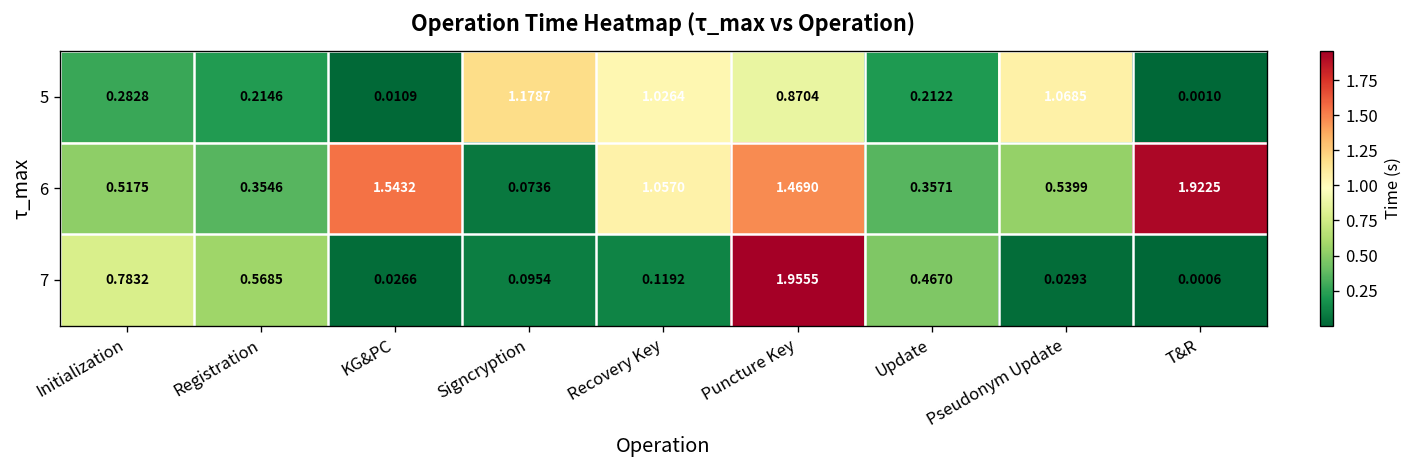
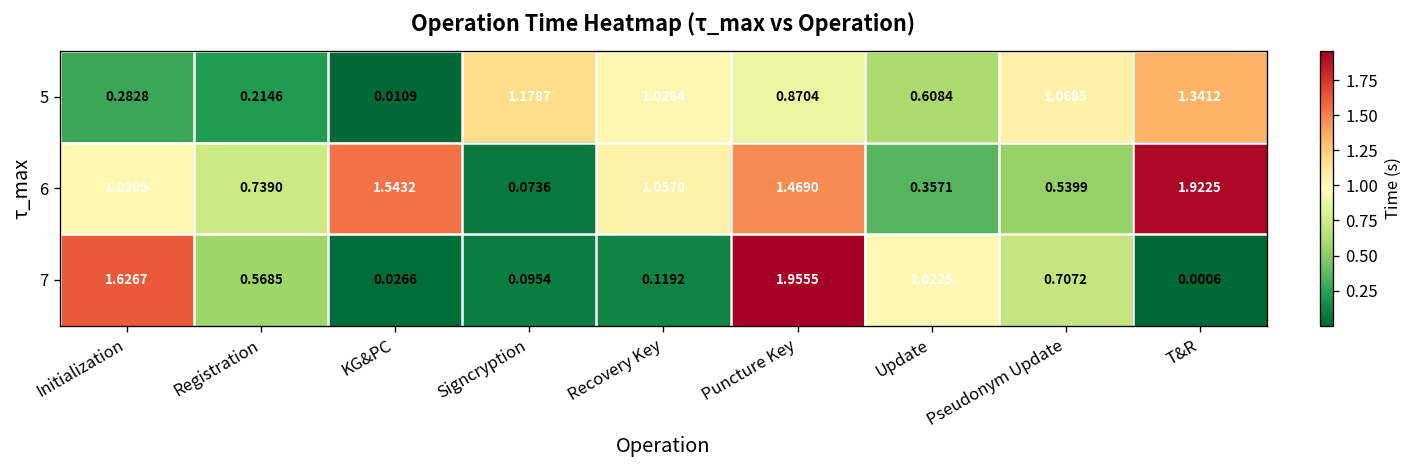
  {
    "5": {
      "Initialization": 0.2828,
      "Registration": 0.2146,
      "KG&PC": 0.0109,
      "Signcryption": 1.1787,
      "Recovery Key": 1.0264,
      "Puncture Key": 0.8704,
-     "Update": 0.2122,
+     "Update": 0.6084,
      "Pseudonym Update": 1.0685,
-     "T&R": 0.0010
+     "T&R": 1.3412
    },
    "6": {
-     "Initialization": 0.5175,
-     "Registration": 0.3546,
+     "Initialization": 1.0205,
+     "Registration": 0.7390,
      "KG&PC": 1.5432,
      "Signcryption": 0.0736,
      "Recovery Key": 1.0570,
      "Puncture Key": 1.4690,
      "Update": 0.3571,
      "Pseudonym Update": 0.5399,
      "T&R": 1.9225
    },
    "7": {
-     "Initialization": 0.7832,
+     "Initialization": 1.6267,
      "Registration": 0.5685,
      "KG&PC": 0.0266,
      "Signcryption": 0.0954,
      "Recovery Key": 0.1192,
      "Puncture Key": 1.9555,
-     "Update": 0.4670,
-     "Pseudonym Update": 0.0293,
+     "Update": 1.0225,
+     "Pseudonym Update": 0.7072,
      "T&R": 0.0006
    }
  }
